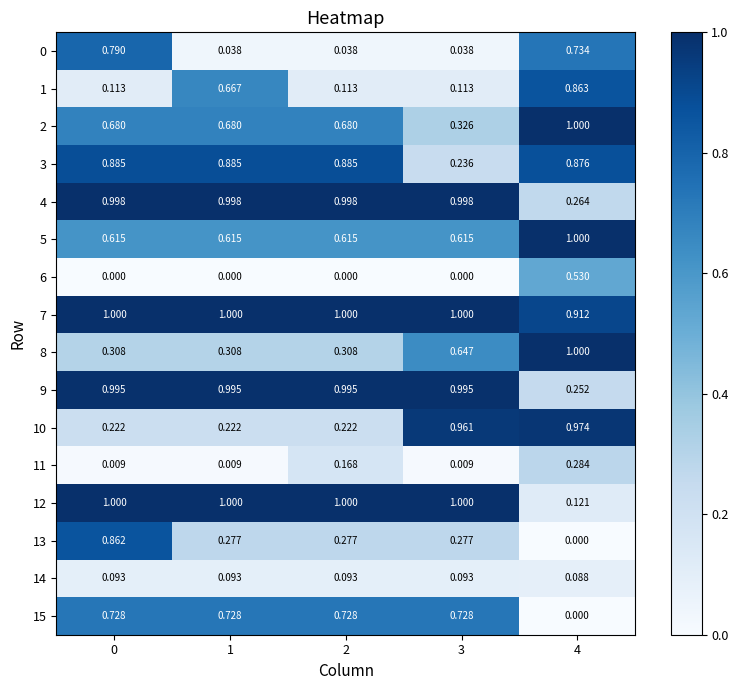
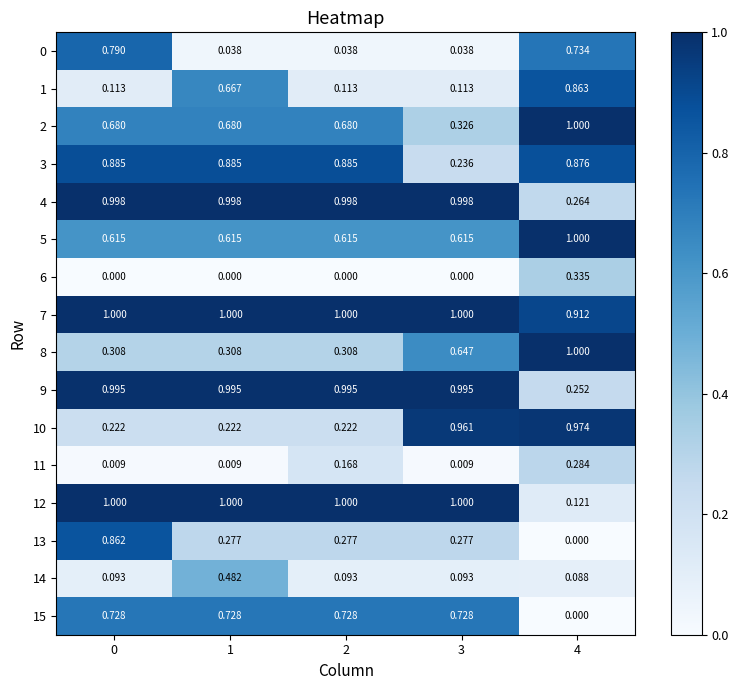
  {
    "0": {
      "0": 0.790,
      "1": 0.038,
      "2": 0.038,
      "3": 0.038,
      "4": 0.734
    },
    "1": {
      "0": 0.113,
      "1": 0.667,
      "2": 0.113,
      "3": 0.113,
      "4": 0.863
    },
    "2": {
      "0": 0.680,
      "1": 0.680,
      "2": 0.680,
      "3": 0.326,
      "4": 1.000
    },
    "3": {
      "0": 0.885,
      "1": 0.885,
      "2": 0.885,
      "3": 0.236,
      "4": 0.876
    },
    "4": {
      "0": 0.998,
      "1": 0.998,
      "2": 0.998,
      "3": 0.998,
      "4": 0.264
    },
    "5": {
      "0": 0.615,
      "1": 0.615,
      "2": 0.615,
      "3": 0.615,
      "4": 1.000
    },
    "6": {
      "0": 0.000,
      "1": 0.000,
      "2": 0.000,
      "3": 0.000,
-     "4": 0.530
+     "4": 0.335
    },
    "7": {
      "0": 1.000,
      "1": 1.000,
      "2": 1.000,
      "3": 1.000,
      "4": 0.912
    },
    "8": {
      "0": 0.308,
      "1": 0.308,
      "2": 0.308,
      "3": 0.647,
      "4": 1.000
    },
    "9": {
      "0": 0.995,
      "1": 0.995,
      "2": 0.995,
      "3": 0.995,
      "4": 0.252
    },
    "10": {
      "0": 0.222,
      "1": 0.222,
      "2": 0.222,
      "3": 0.961,
      "4": 0.974
    },
    "11": {
      "0": 0.009,
      "1": 0.009,
      "2": 0.168,
      "3": 0.009,
      "4": 0.284
    },
    "12": {
      "0": 1.000,
      "1": 1.000,
      "2": 1.000,
      "3": 1.000,
      "4": 0.121
    },
    "13": {
      "0": 0.862,
      "1": 0.277,
      "2": 0.277,
      "3": 0.277,
      "4": 0.000
    },
    "14": {
      "0": 0.093,
-     "1": 0.093,
+     "1": 0.482,
      "2": 0.093,
      "3": 0.093,
      "4": 0.088
    },
    "15": {
      "0": 0.728,
      "1": 0.728,
      "2": 0.728,
      "3": 0.728,
      "4": 0.000
    }
  }
